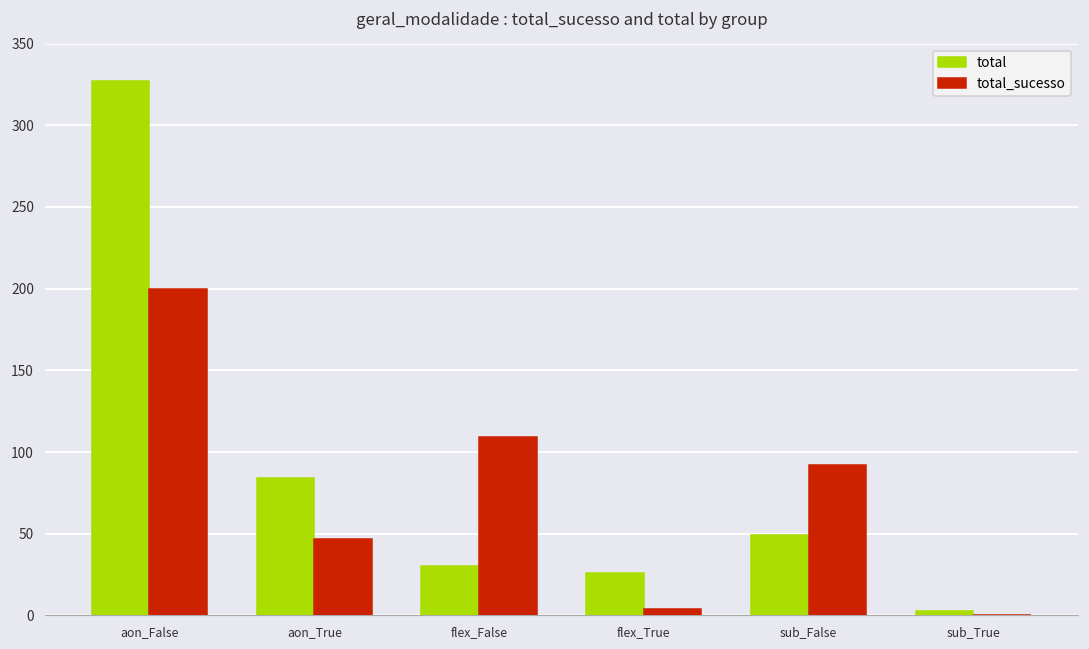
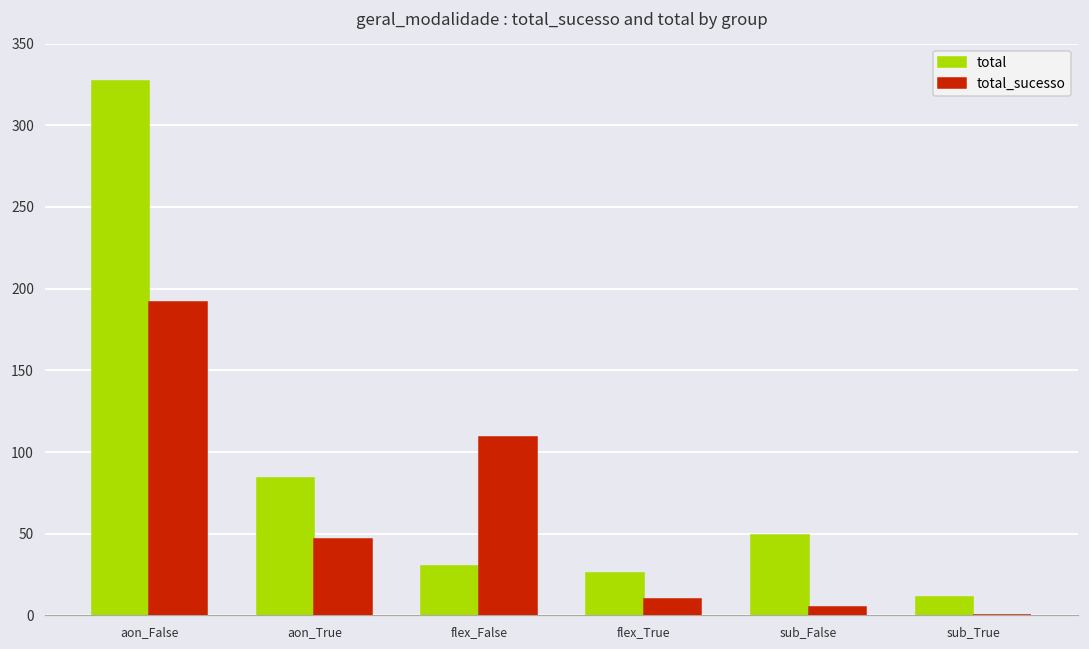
  {
    "total": {
      "aon_False": 327,
      "aon_True": 84,
      "flex_False": 30,
      "flex_True": 26,
      "sub_False": 49,
-     "sub_True": 3
+     "sub_True": 11
    },
    "total_sucesso": {
-     "aon_False": 200,
+     "aon_False": 192,
      "aon_True": 47,
      "flex_False": 109,
-     "flex_True": 4,
-     "sub_False": 92,
+     "flex_True": 10,
+     "sub_False": 5,
      "sub_True": 0
    }
  }
